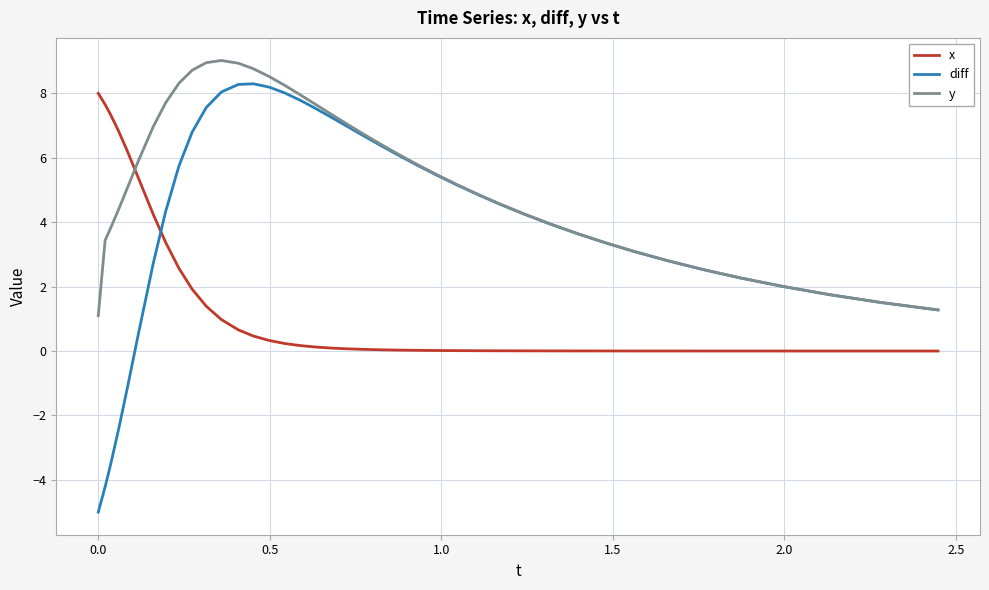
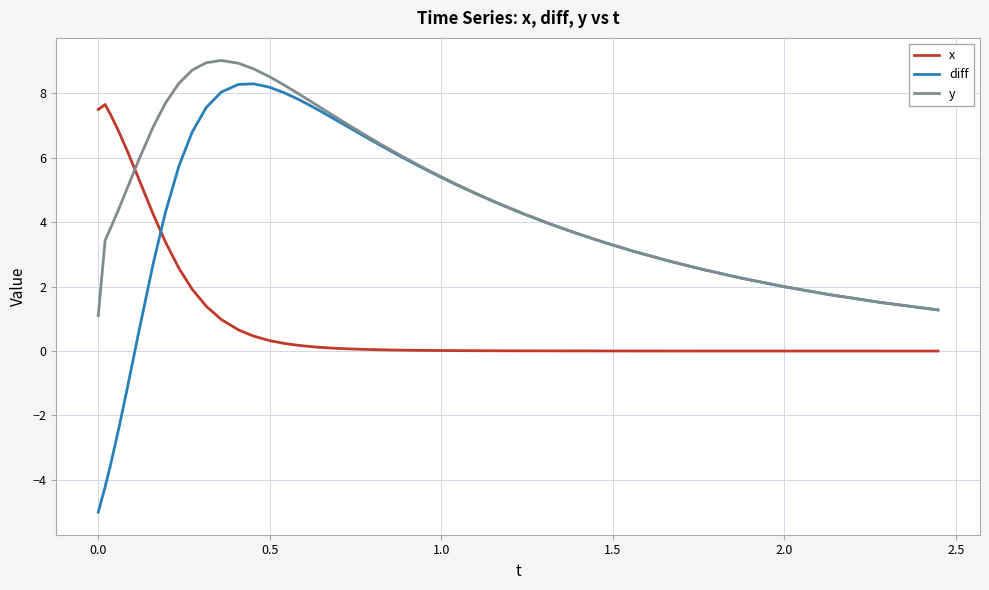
  {
    "x": {
-     "0.0": 8.0
+     "0.0": 7.5
    },
    "diff": {
      "0.0": -5.0
    },
    "y": {
      "0.0": 1.1
    }
  }
